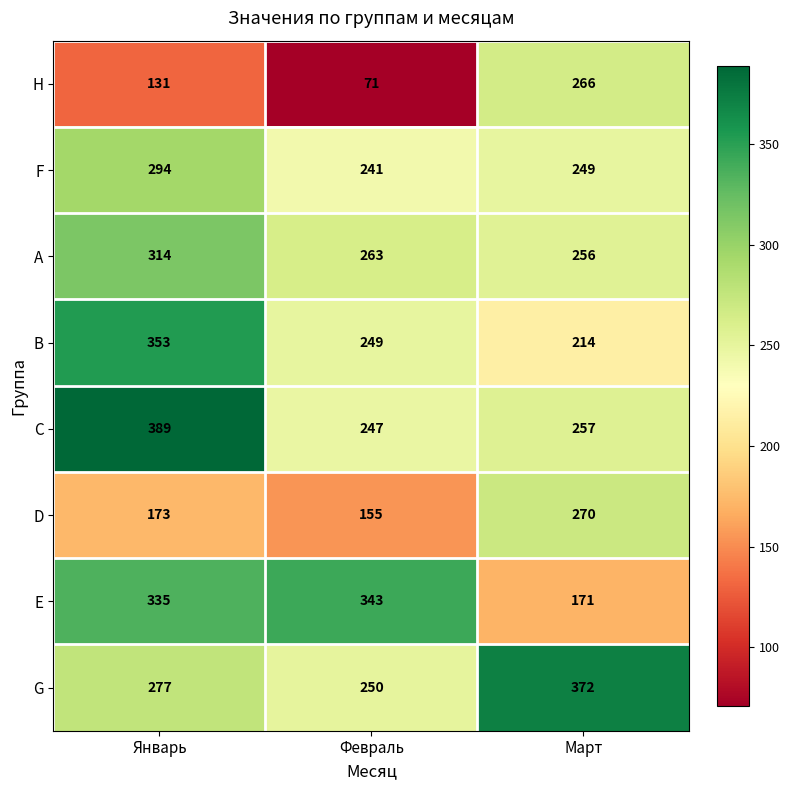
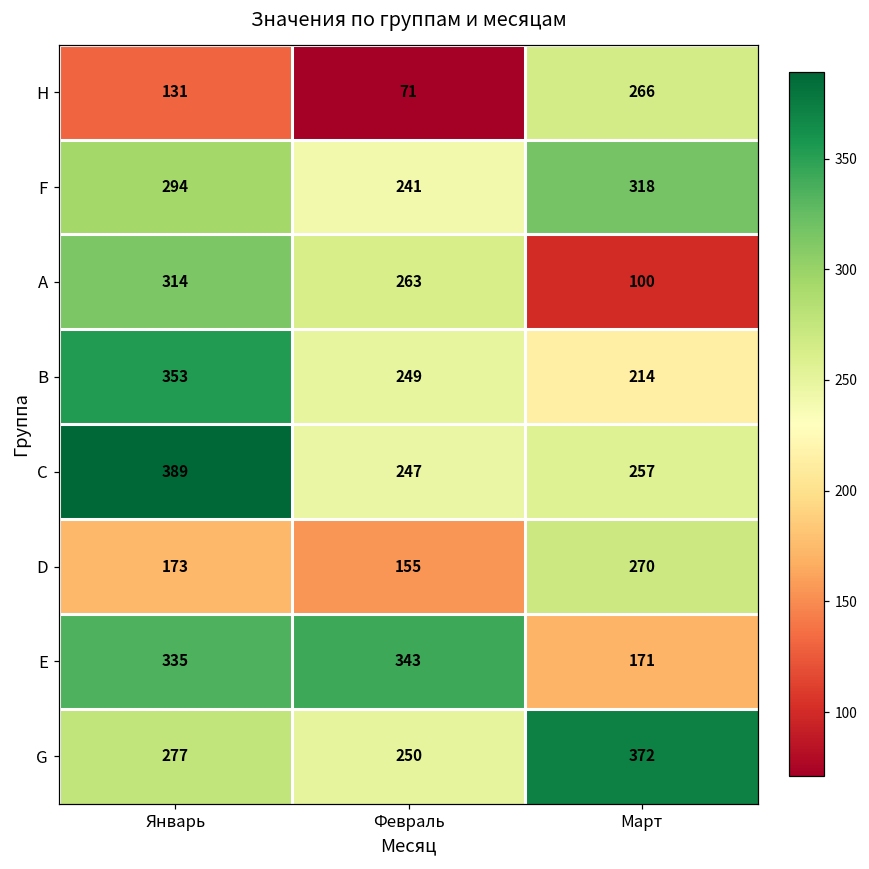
  {
    "H": {
      "Январь": 131,
      "Февраль": 71,
      "Март": 266
    },
    "F": {
      "Январь": 294,
      "Февраль": 241,
-     "Март": 249
+     "Март": 318
    },
    "A": {
      "Январь": 314,
      "Февраль": 263,
-     "Март": 256
+     "Март": 100
    },
    "B": {
      "Январь": 353,
      "Февраль": 249,
      "Март": 214
    },
    "C": {
      "Январь": 389,
      "Февраль": 247,
      "Март": 257
    },
    "D": {
      "Январь": 173,
      "Февраль": 155,
      "Март": 270
    },
    "E": {
      "Январь": 335,
      "Февраль": 343,
      "Март": 171
    },
    "G": {
      "Январь": 277,
      "Февраль": 250,
      "Март": 372
    }
  }
